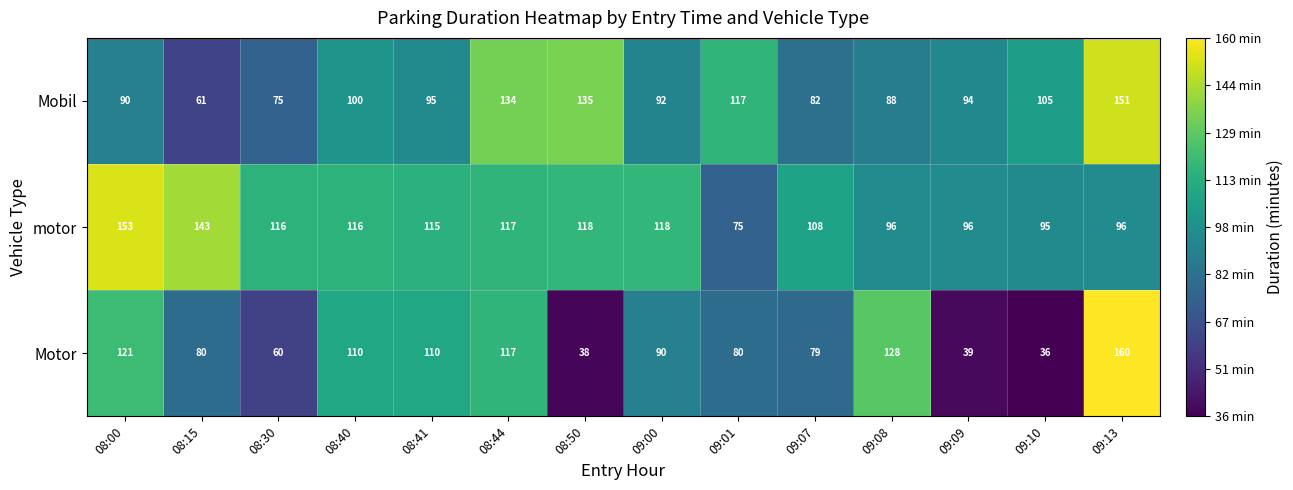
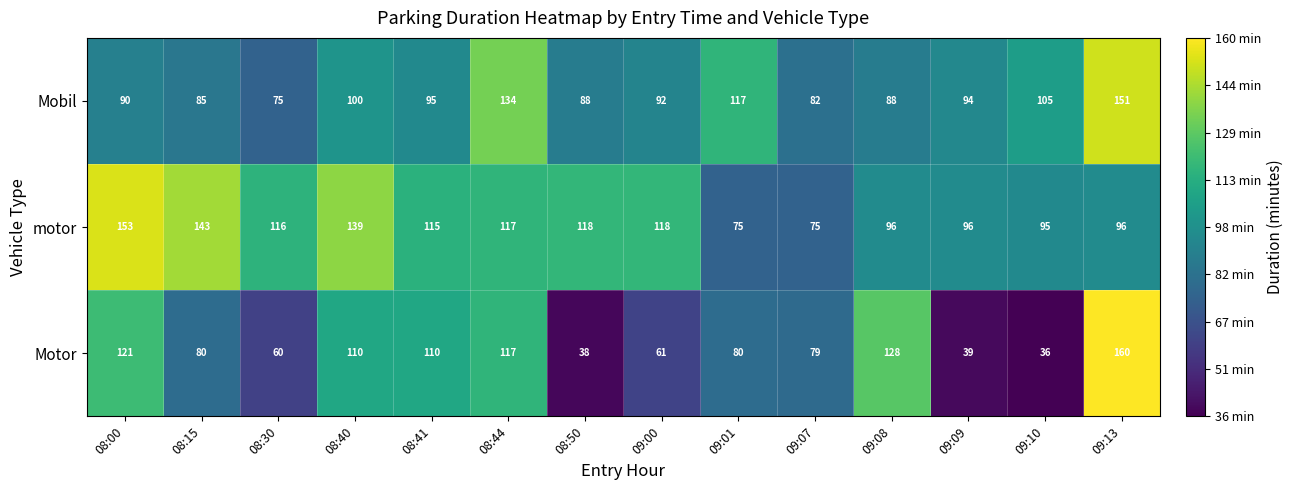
  {
    "Mobil": {
      "08:00": 90,
-     "08:15": 61,
+     "08:15": 85,
      "08:30": 75,
      "08:40": 100,
      "08:41": 95,
      "08:44": 134,
-     "08:50": 135,
+     "08:50": 88,
      "09:00": 92,
      "09:01": 117,
      "09:07": 82,
      "09:08": 88,
      "09:09": 94,
      "09:10": 105,
      "09:13": 151
    },
    "motor": {
      "08:00": 153,
      "08:15": 143,
      "08:30": 116,
-     "08:40": 116,
+     "08:40": 139,
      "08:41": 115,
      "08:44": 117,
      "08:50": 118,
      "09:00": 118,
      "09:01": 75,
-     "09:07": 108,
+     "09:07": 75,
      "09:08": 96,
      "09:09": 96,
      "09:10": 95,
      "09:13": 96
    },
    "Motor": {
      "08:00": 121,
      "08:15": 80,
      "08:30": 60,
      "08:40": 110,
      "08:41": 110,
      "08:44": 117,
      "08:50": 38,
-     "09:00": 90,
+     "09:00": 61,
      "09:01": 80,
      "09:07": 79,
      "09:08": 128,
      "09:09": 39,
      "09:10": 36,
      "09:13": 160
    }
  }
